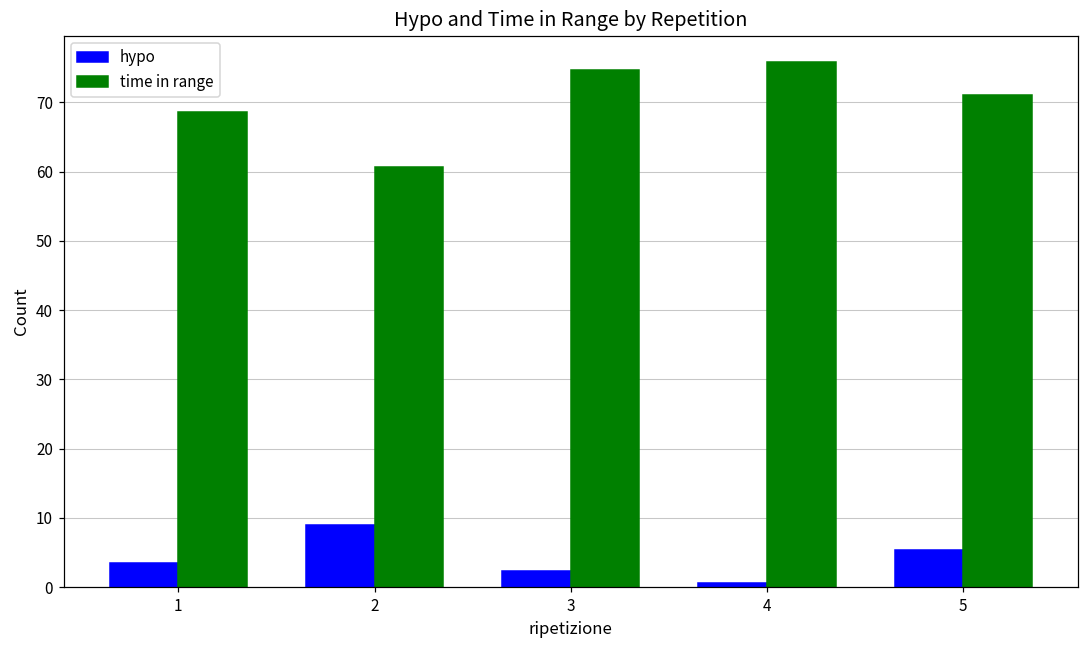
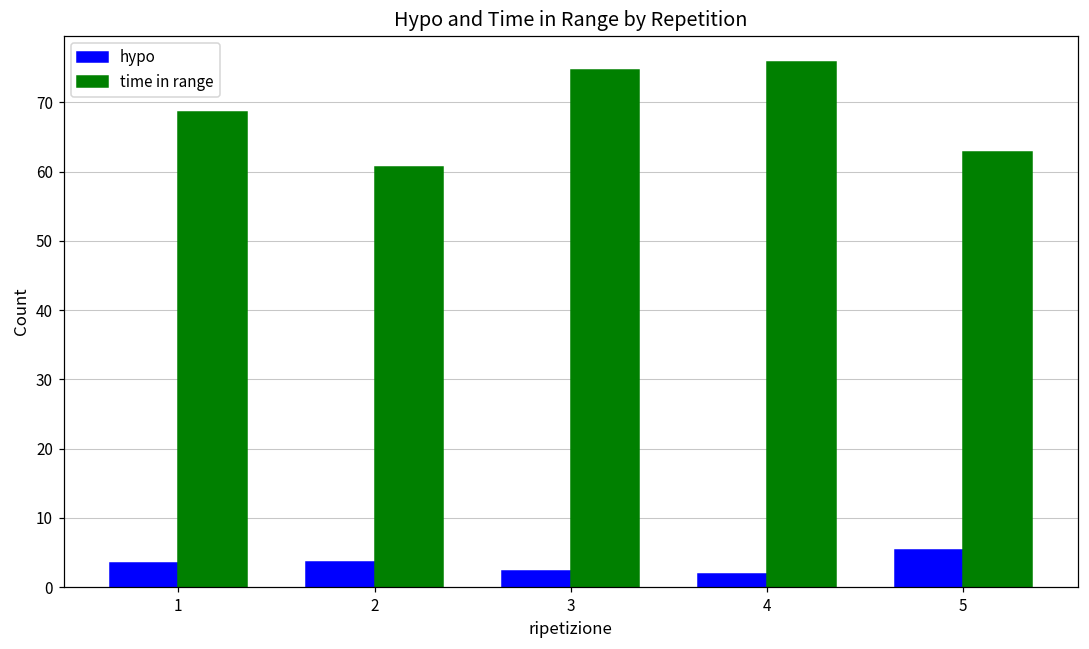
  {
    "hypo": {
      "1": 3,
-     "2": 9,
+     "2": 4,
      "3": 2,
-     "4": 1,
+     "4": 2,
      "5": 5
    },
    "time in range": {
      "1": 69,
      "2": 61,
      "3": 75,
      "4": 76,
-     "5": 71
+     "5": 63
    }
  }
